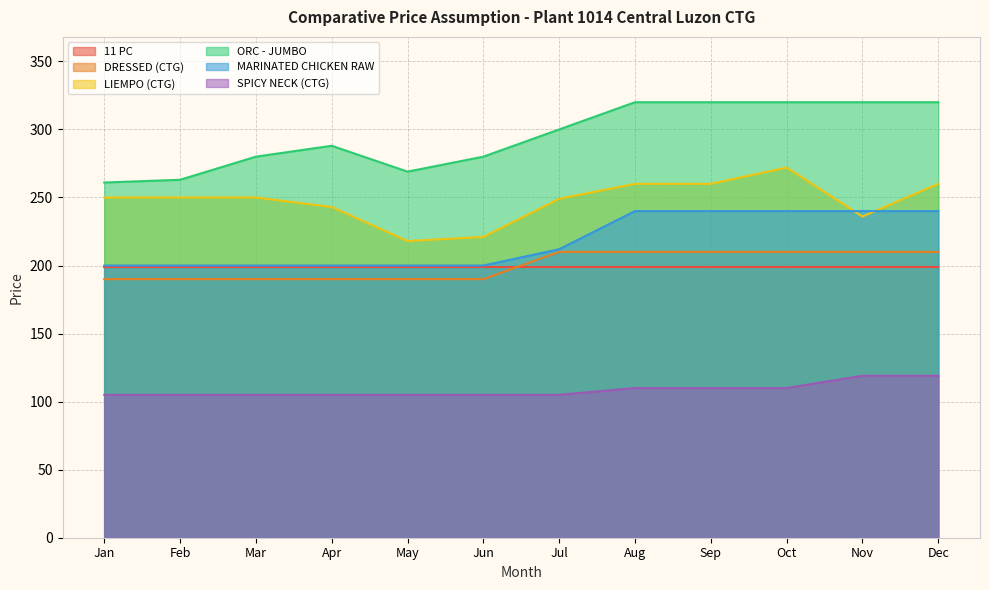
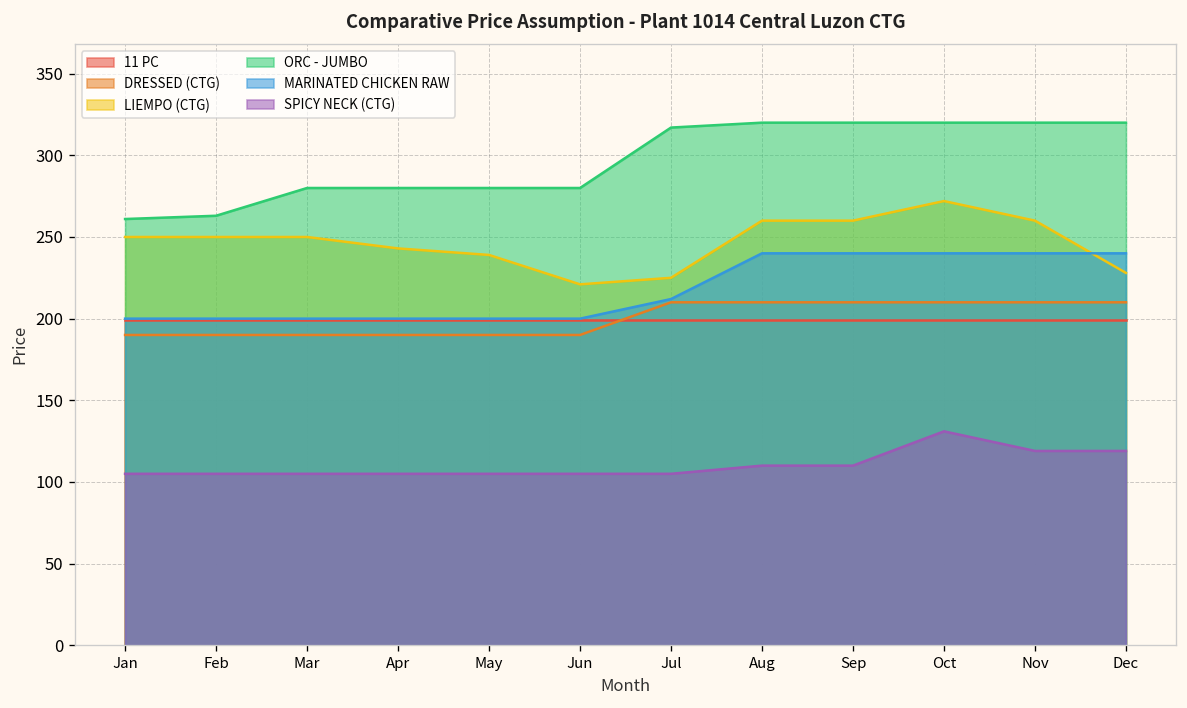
  {
    "LIEMPO (CTG)": {
      "Jan": 250,
      "Feb": 250,
      "Mar": 250,
      "Apr": 243,
-     "May": 218,
+     "May": 239,
      "Jun": 221,
-     "Jul": 249,
+     "Jul": 225,
      "Aug": 260,
      "Sep": 260,
      "Oct": 272,
-     "Nov": 236,
-     "Dec": 260
+     "Nov": 260,
+     "Dec": 228
    },
    "ORC - JUMBO": {
      "Jan": 261,
      "Feb": 263,
      "Mar": 280,
-     "Apr": 288,
-     "May": 269,
+     "Apr": 280,
+     "May": 280,
      "Jun": 280,
-     "Jul": 300,
+     "Jul": 317,
      "Aug": 320,
      "Sep": 320,
      "Oct": 320,
      "Nov": 320,
      "Dec": 320
    },
    "MARINATED CHICKEN RAW": {
      "Jul": 212,
      "Aug": 240,
      "Sep": 240,
      "Oct": 240,
      "Nov": 240,
      "Dec": 240
    },
    "SPICY NECK (CTG)": {
      "Jan": 105,
      "Feb": 105,
      "Mar": 105,
      "Apr": 105,
      "May": 105,
      "Jun": 105,
      "Jul": 105,
      "Aug": 110,
      "Sep": 110,
-     "Oct": 110,
+     "Oct": 131,
      "Nov": 119,
      "Dec": 119
    }
  }
